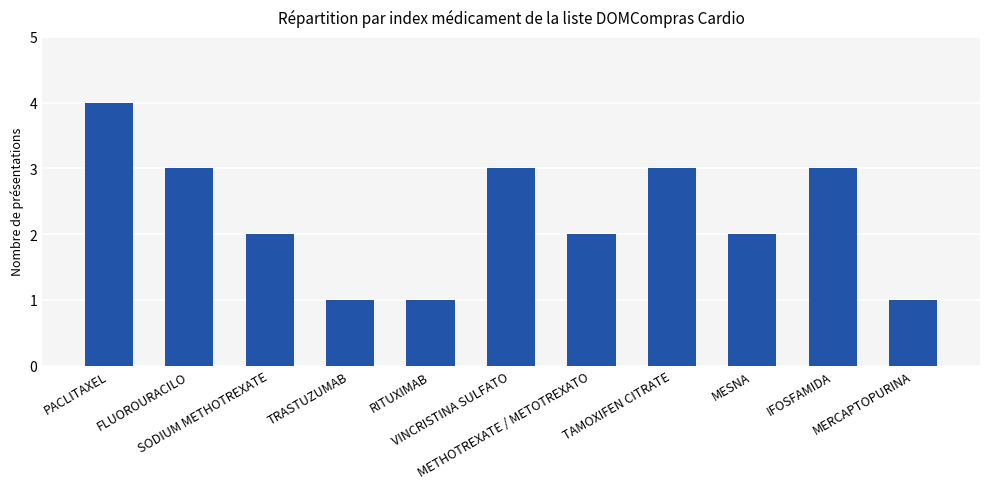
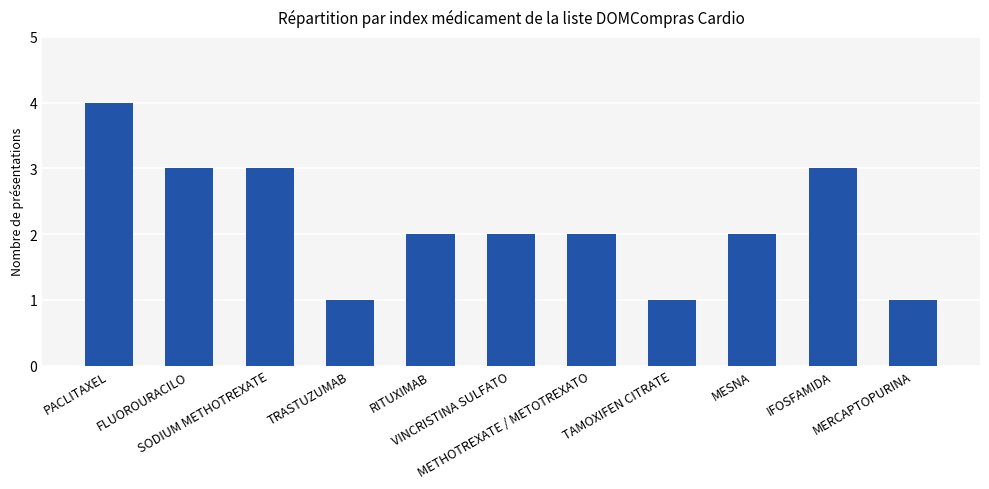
  {
    "PACLITAXEL": 4,
    "FLUOROURACILO": 3,
-   "SODIUM METHOTREXATE": 2,
+   "SODIUM METHOTREXATE": 3,
    "TRASTUZUMAB": 1,
-   "RITUXIMAB": 1,
-   "VINCRISTINA SULFATO": 3,
+   "RITUXIMAB": 2,
+   "VINCRISTINA SULFATO": 2,
    "METHOTREXATE / METOTREXATO": 2,
-   "TAMOXIFEN CITRATE": 3,
+   "TAMOXIFEN CITRATE": 1,
    "MESNA": 2,
    "IFOSFAMIDA": 3,
    "MERCAPTOPURINA": 1
  }
